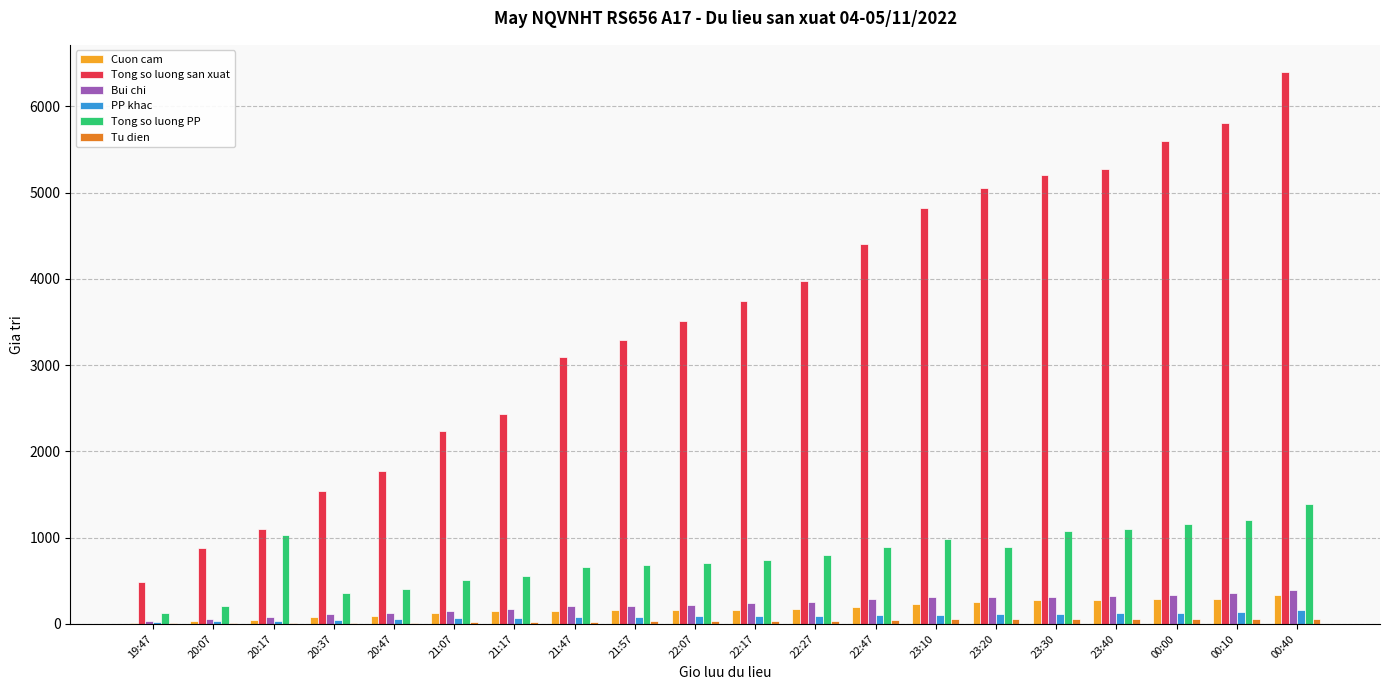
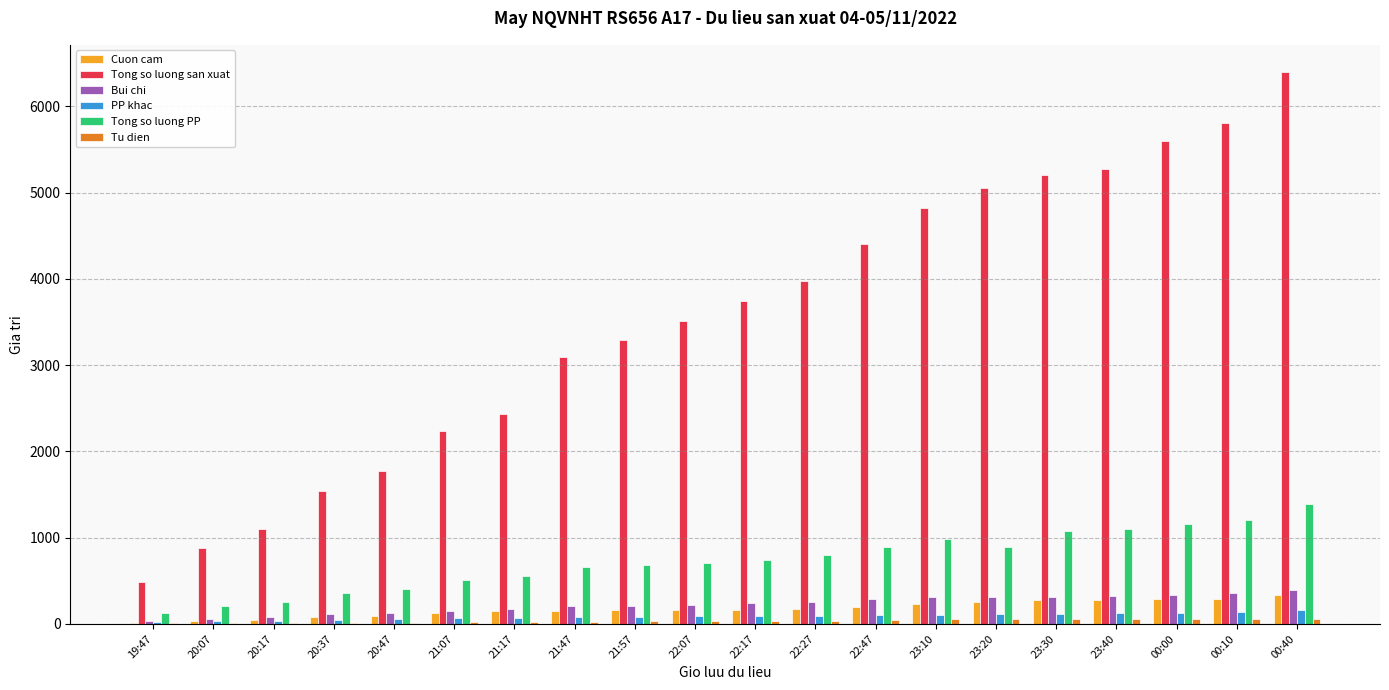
  {
    "Tong so luong san xuat": {
      "19:47": 500,
      "20:07": 900,
      "20:17": 1100,
      "20:37": 1500,
      "20:47": 1800,
      "21:07": 2200,
      "21:17": 2400,
      "21:47": 3100,
      "21:57": 3300,
      "22:07": 3500,
      "22:17": 3700,
      "22:27": 4000,
      "22:47": 4400,
      "23:10": 4800,
      "23:20": 5100,
      "23:30": 5200,
      "23:40": 5300,
      "00:00": 5600,
      "00:10": 5800,
      "00:40": 6400
    },
    "Bui chi": {
      "20:07": 100,
      "20:17": 100,
      "20:37": 100,
      "20:47": 100,
      "21:07": 200,
      "21:17": 200,
      "21:47": 200,
      "21:57": 200,
      "22:07": 200,
      "22:17": 200,
      "22:27": 300,
      "22:47": 300,
      "23:10": 300,
      "23:20": 300,
      "23:30": 300,
      "23:40": 300,
      "00:00": 300,
      "00:10": 400,
      "00:40": 400
    },
    "PP khac": {
      "20:07": 0,
      "20:17": 0,
      "20:37": 0,
      "20:47": 100,
      "21:07": 100,
      "21:17": 100,
      "21:47": 100,
      "21:57": 100,
      "22:07": 100,
      "22:17": 100,
      "22:27": 100,
      "22:47": 100,
      "23:10": 100,
      "23:20": 100,
      "23:30": 100,
      "23:40": 100,
      "00:00": 100,
      "00:10": 100,
      "00:40": 200
    },
    "Tong so luong PP": {
      "19:47": 100,
      "20:07": 200,
-     "20:17": 1000,
+     "20:17": 300,
      "20:37": 400,
      "20:47": 400,
      "21:07": 500,
      "21:17": 600,
      "21:47": 700,
      "21:57": 700,
      "22:07": 700,
      "22:17": 700,
      "22:27": 800,
      "22:47": 900,
      "23:10": 1000,
      "23:20": 900,
      "23:30": 1100,
      "23:40": 1100,
      "00:00": 1200,
      "00:10": 1200,
      "00:40": 1400
    }
  }
